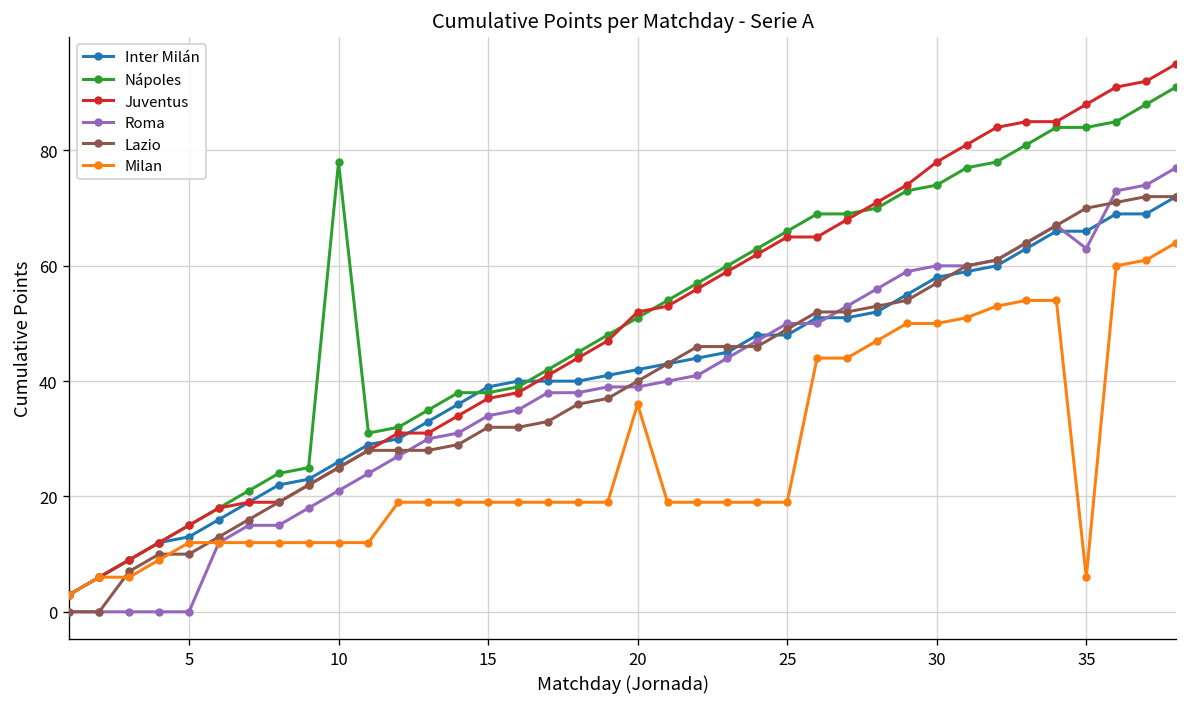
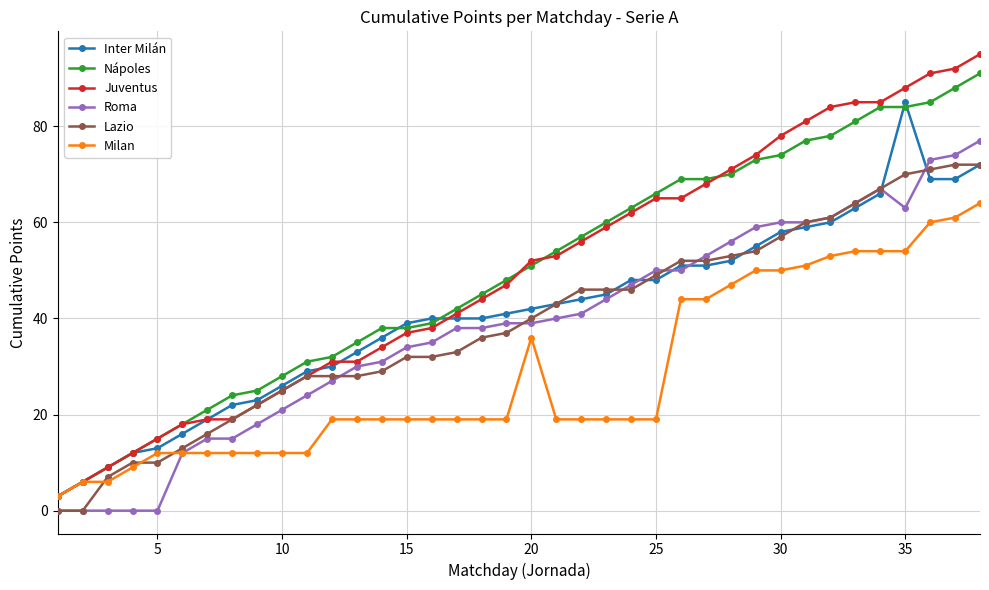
  {
    "Inter Milán": {
      "5": 13,
      "10": 26,
      "15": 39,
      "20": 42,
      "25": 48,
      "30": 58,
-     "35": 66
+     "35": 85
    },
    "Nápoles": {
-     "10": 78,
+     "10": 28,
      "15": 38,
      "20": 51,
      "25": 66,
      "30": 74,
      "35": 84
    },
    "Juventus": {
      "15": 37,
      "20": 52,
      "25": 65,
      "30": 78,
      "35": 88
    },
    "Roma": {
      "5": 0,
      "10": 21,
      "15": 34,
      "20": 39,
      "25": 50,
      "30": 60,
      "35": 63
    },
    "Lazio": {
      "5": 10,
      "15": 32,
      "20": 40,
      "25": 49,
      "30": 57,
      "35": 70
    },
    "Milan": {
      "5": 12,
      "10": 12,
      "15": 19,
      "20": 36,
      "25": 19,
      "30": 50,
-     "35": 6
+     "35": 54
    }
  }
